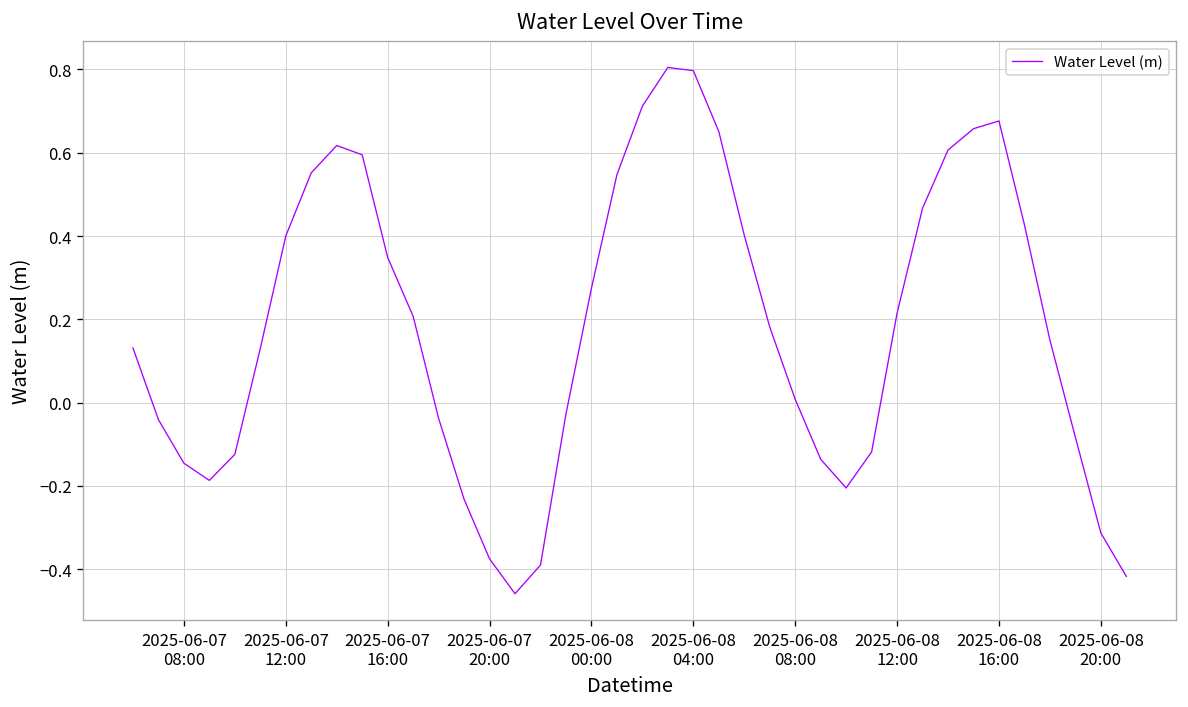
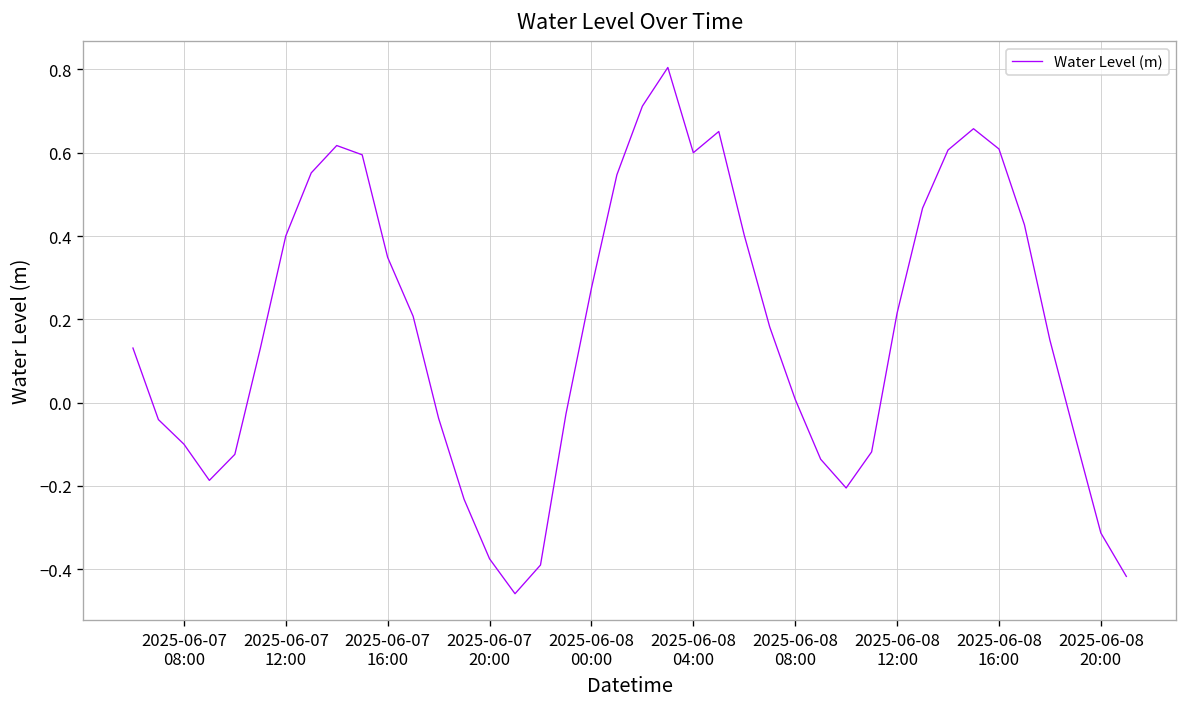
  {
-   "2025-06-07 08:00": -0.15,
+   "2025-06-07 08:00": -0.10,
    "2025-06-07 12:00": 0.40,
    "2025-06-07 16:00": 0.35,
    "2025-06-07 20:00": -0.38,
    "2025-06-08 00:00": 0.27,
-   "2025-06-08 04:00": 0.80,
+   "2025-06-08 04:00": 0.60,
    "2025-06-08 08:00": 0.01,
    "2025-06-08 12:00": 0.21,
-   "2025-06-08 16:00": 0.68,
+   "2025-06-08 16:00": 0.61,
    "2025-06-08 20:00": -0.31
  }
